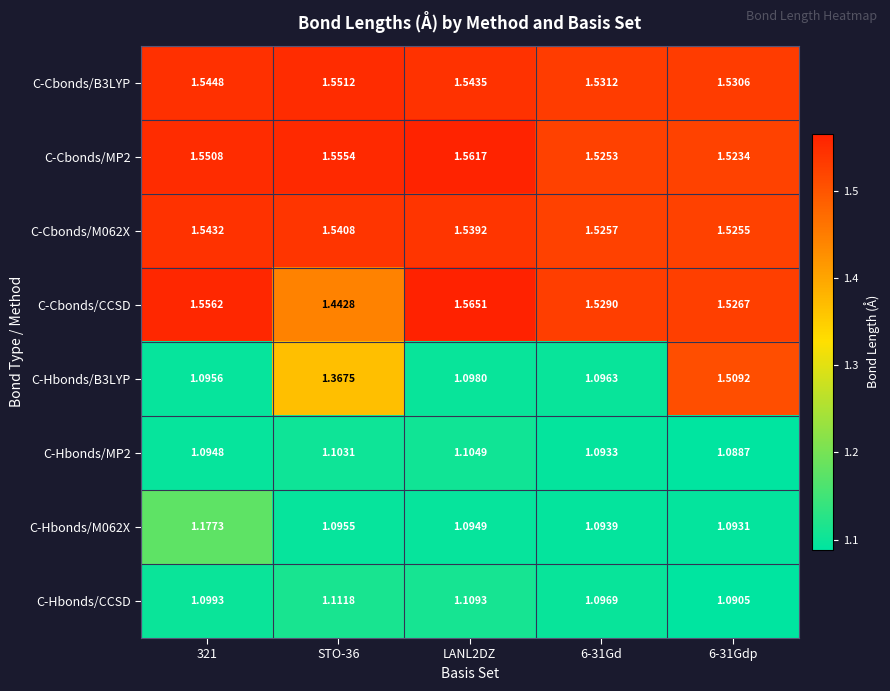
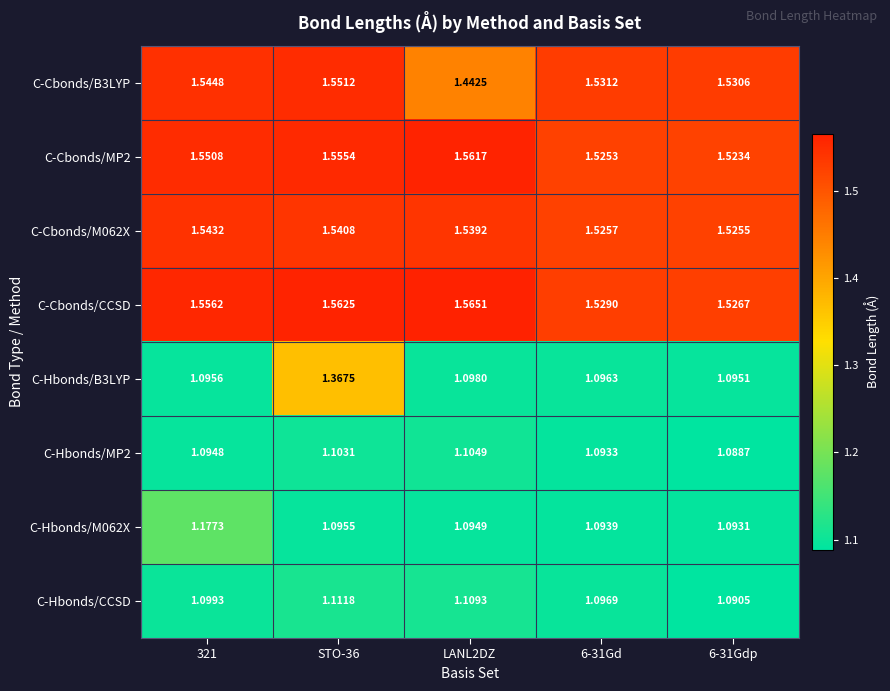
  {
    "C-Cbonds/B3LYP": {
      "321": 1.5448,
      "STO-36": 1.5512,
-     "LANL2DZ": 1.5435,
+     "LANL2DZ": 1.4425,
      "6-31Gd": 1.5312,
      "6-31Gdp": 1.5306
    },
    "C-Cbonds/MP2": {
      "321": 1.5508,
      "STO-36": 1.5554,
      "LANL2DZ": 1.5617,
      "6-31Gd": 1.5253,
      "6-31Gdp": 1.5234
    },
    "C-Cbonds/M062X": {
      "321": 1.5432,
      "STO-36": 1.5408,
      "LANL2DZ": 1.5392,
      "6-31Gd": 1.5257,
      "6-31Gdp": 1.5255
    },
    "C-Cbonds/CCSD": {
      "321": 1.5562,
-     "STO-36": 1.4428,
+     "STO-36": 1.5625,
      "LANL2DZ": 1.5651,
      "6-31Gd": 1.5290,
      "6-31Gdp": 1.5267
    },
    "C-Hbonds/B3LYP": {
      "321": 1.0956,
      "STO-36": 1.3675,
      "LANL2DZ": 1.0980,
      "6-31Gd": 1.0963,
-     "6-31Gdp": 1.5092
+     "6-31Gdp": 1.0951
    },
    "C-Hbonds/MP2": {
      "321": 1.0948,
      "STO-36": 1.1031,
      "LANL2DZ": 1.1049,
      "6-31Gd": 1.0933,
      "6-31Gdp": 1.0887
    },
    "C-Hbonds/M062X": {
      "321": 1.1773,
      "STO-36": 1.0955,
      "LANL2DZ": 1.0949,
      "6-31Gd": 1.0939,
      "6-31Gdp": 1.0931
    },
    "C-Hbonds/CCSD": {
      "321": 1.0993,
      "STO-36": 1.1118,
      "LANL2DZ": 1.1093,
      "6-31Gd": 1.0969,
      "6-31Gdp": 1.0905
    }
  }
